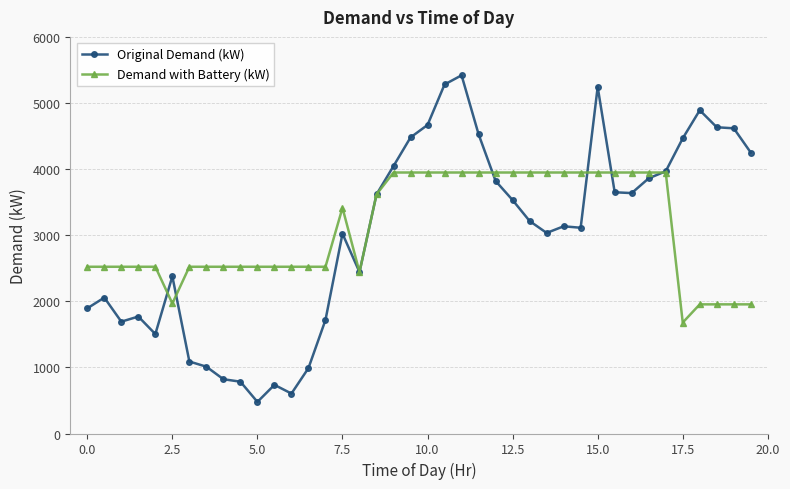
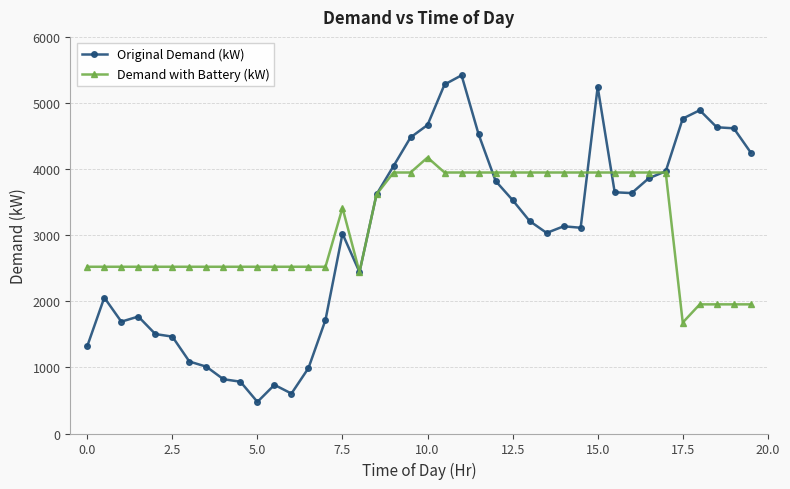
  {
    "Original Demand (kW)": {
-     "0.0": 1900,
-     "2.5": 2400,
+     "0.0": 1300,
+     "2.5": 1500,
      "5.0": 500,
      "7.5": 3000,
      "10.0": 4700,
      "12.5": 3500,
      "15.0": 5200,
-     "17.5": 4500
+     "17.5": 4800
    },
    "Demand with Battery (kW)": {
      "0.0": 2500,
-     "2.5": 2000,
+     "2.5": 2500,
      "5.0": 2500,
      "7.5": 3400,
-     "10.0": 3900,
+     "10.0": 4200,
      "12.5": 3900,
      "15.0": 3900,
      "17.5": 1700
    }
  }
